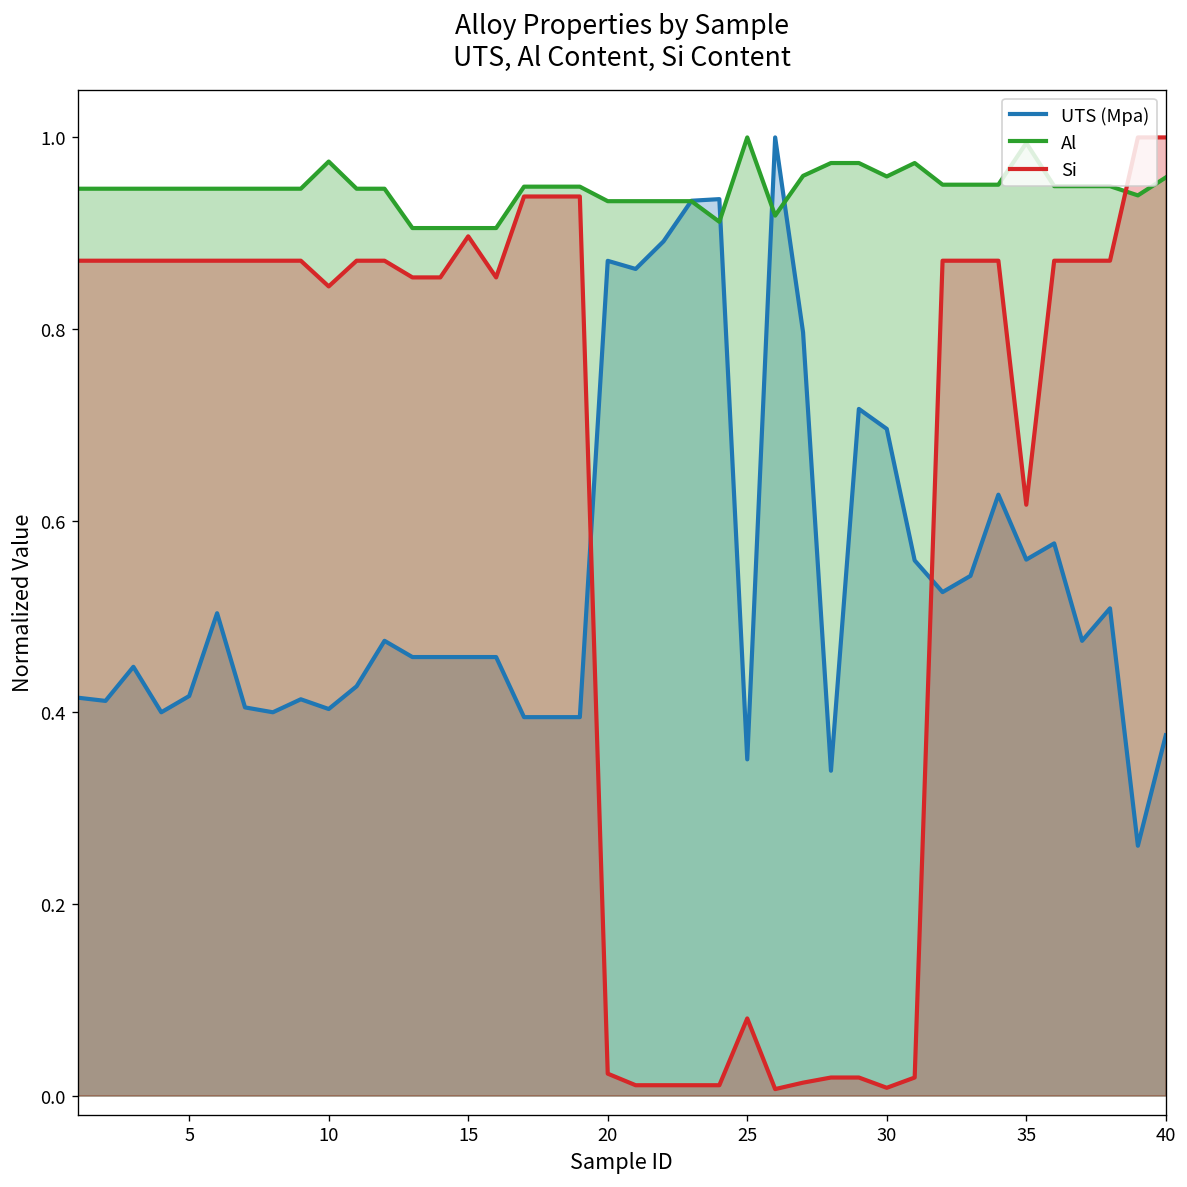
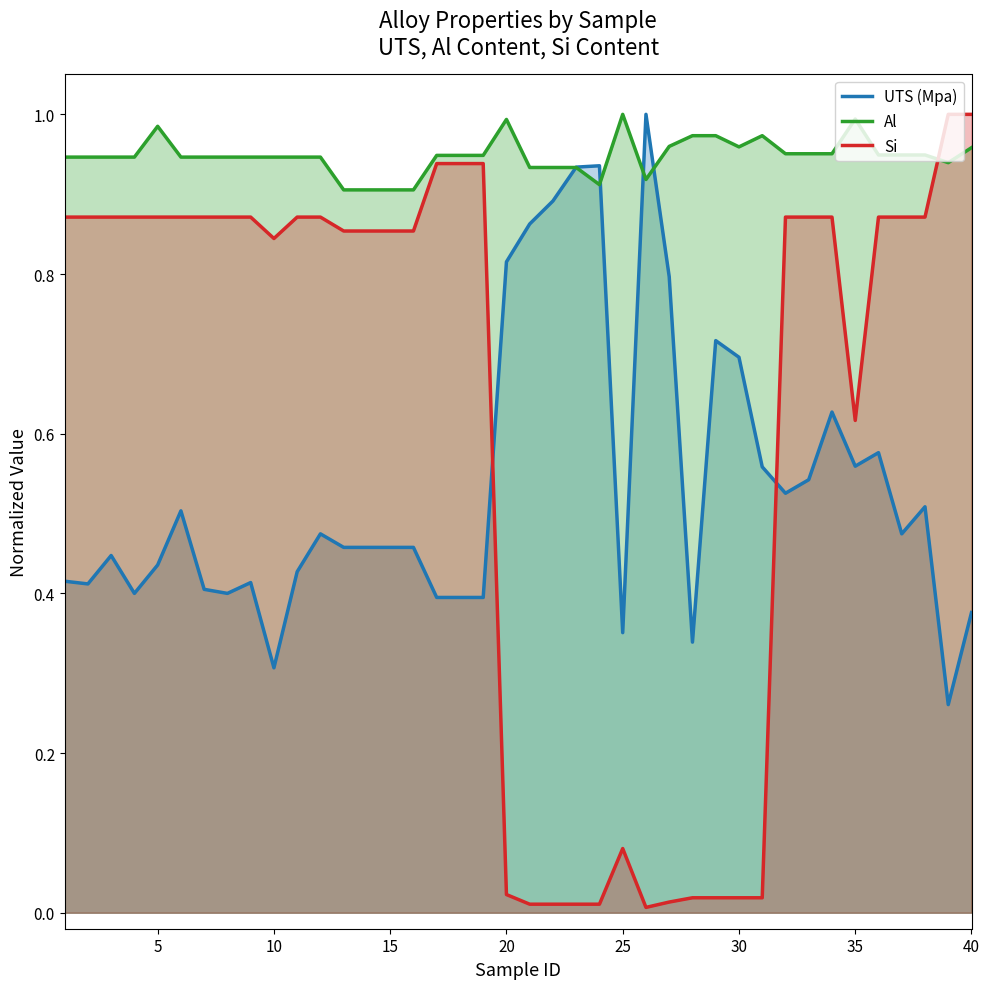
  {
    "UTS (Mpa)": {
-     "5": 0.42,
-     "10": 0.40,
+     "5": 0.44,
+     "10": 0.31,
      "15": 0.46,
-     "20": 0.87,
+     "20": 0.82,
      "25": 0.35,
      "30": 0.70,
      "35": 0.56,
      "40": 0.38
    },
    "Al": {
-     "5": 0.95,
-     "10": 0.97,
+     "5": 0.99,
+     "10": 0.95,
      "15": 0.91,
-     "20": 0.93,
+     "20": 0.99,
      "25": 1.00,
      "30": 0.96,
      "40": 0.96
    },
    "Si": {
      "5": 0.87,
      "10": 0.84,
-     "15": 0.90,
+     "15": 0.85,
      "20": 0.02,
      "25": 0.08,
-     "30": 0.01,
+     "30": 0.02,
      "35": 0.62,
      "40": 1.00
    }
  }
